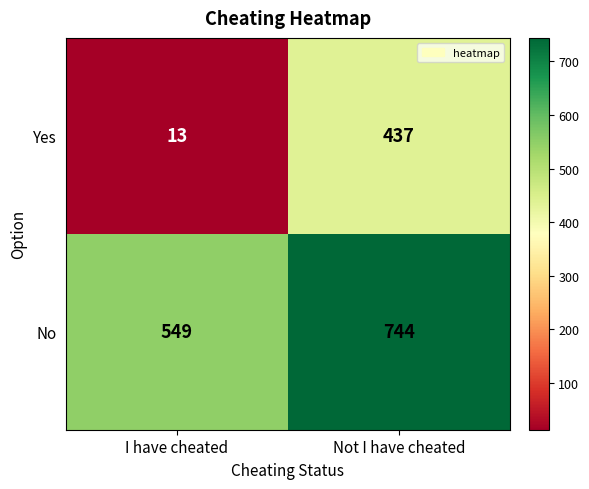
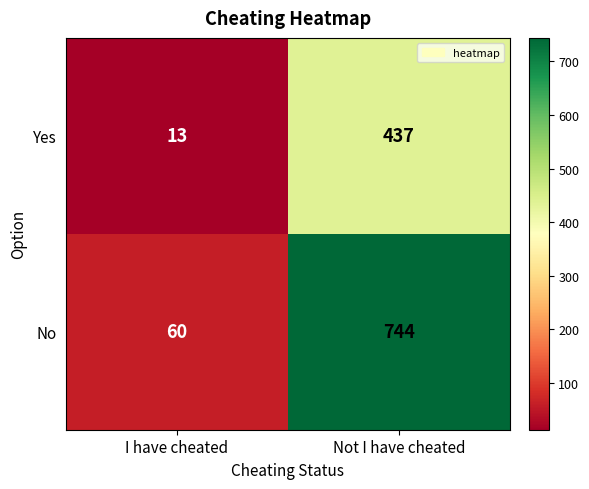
  {
    "Yes": {
      "I have cheated": 13,
      "Not I have cheated": 437
    },
    "No": {
-     "I have cheated": 549,
+     "I have cheated": 60,
      "Not I have cheated": 744
    }
  }
